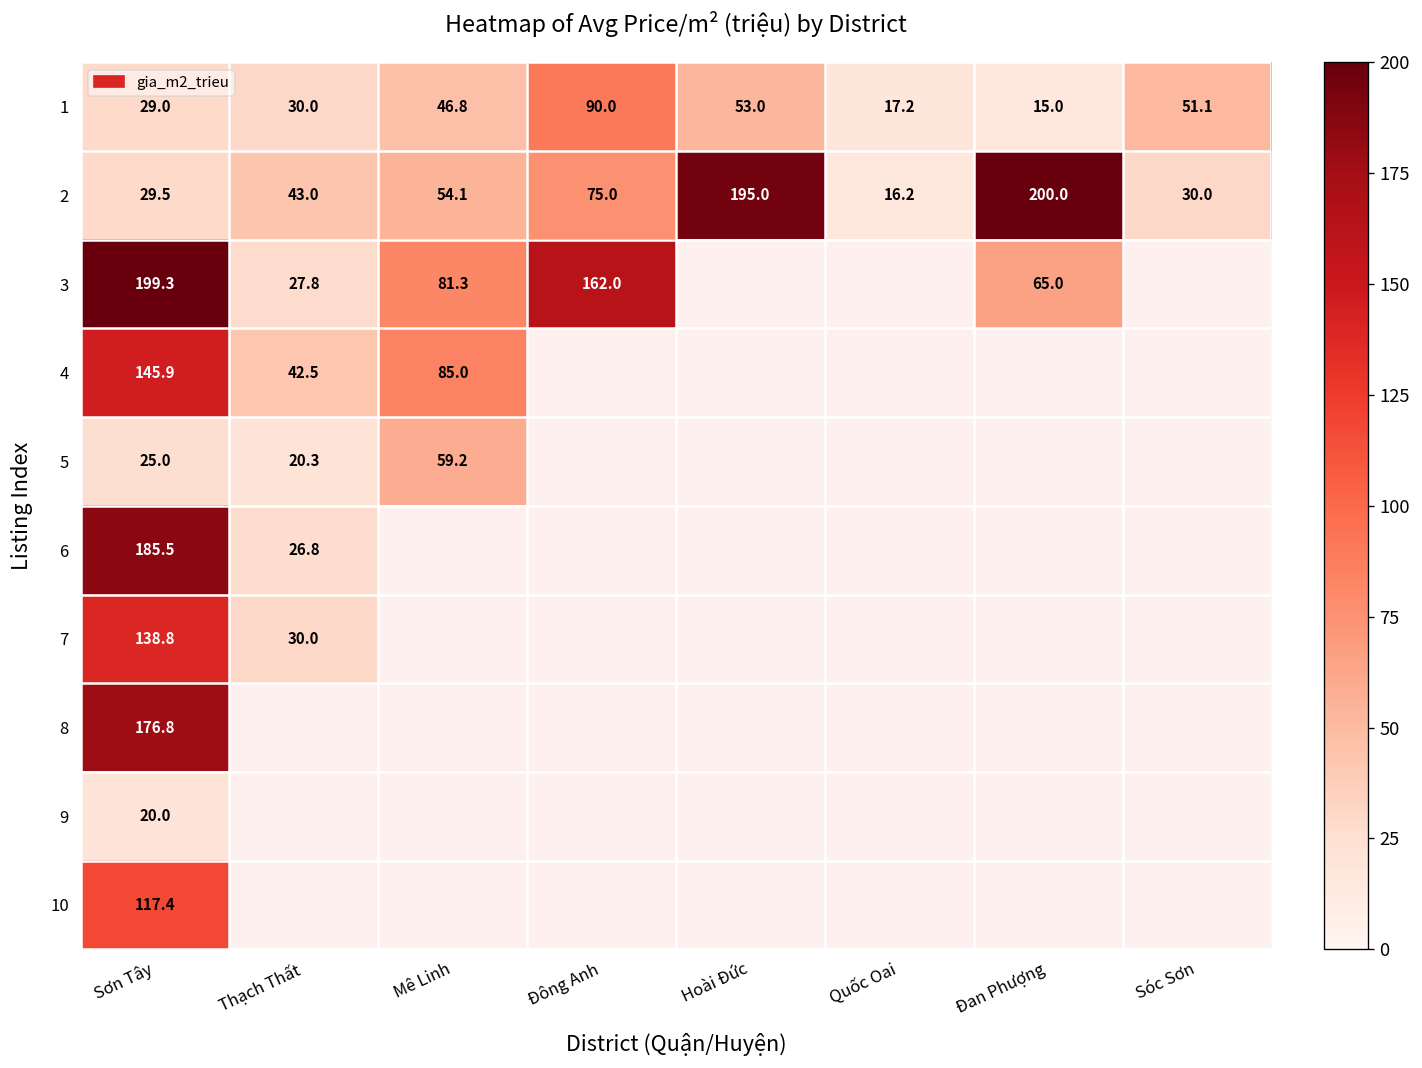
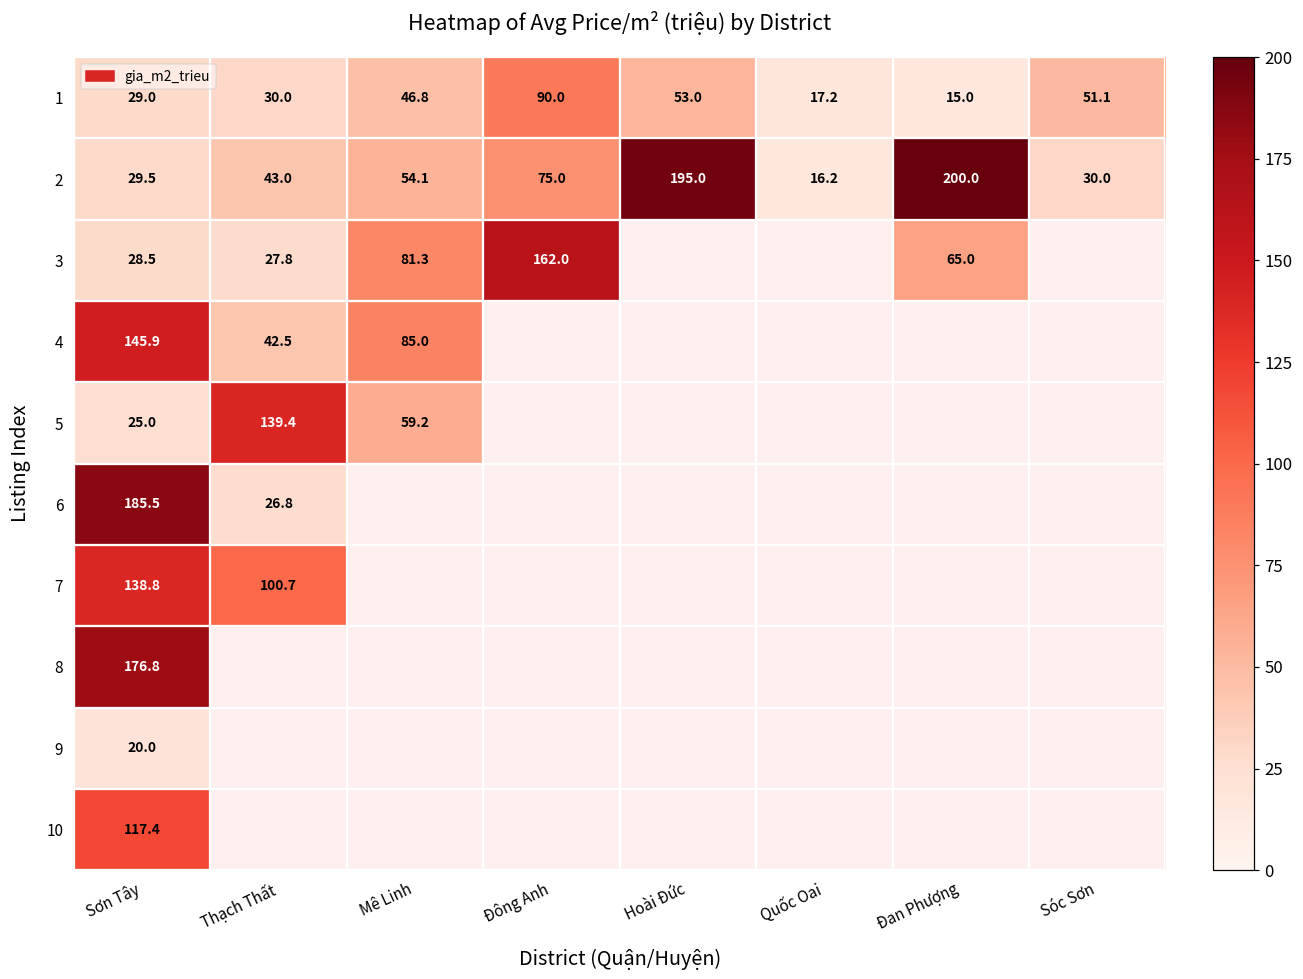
  {
    "1": {
      "Sơn Tây": 29.0,
      "Thạch Thất": 30.0,
      "Mê Linh": 46.8,
      "Đông Anh": 90.0,
      "Hoài Đức": 53.0,
      "Quốc Oai": 17.2,
      "Đan Phượng": 15.0,
      "Sóc Sơn": 51.1
    },
    "2": {
      "Sơn Tây": 29.5,
      "Thạch Thất": 43.0,
      "Mê Linh": 54.1,
      "Đông Anh": 75.0,
      "Hoài Đức": 195.0,
      "Quốc Oai": 16.2,
      "Đan Phượng": 200.0,
      "Sóc Sơn": 30.0
    },
    "3": {
-     "Sơn Tây": 199.3,
+     "Sơn Tây": 28.5,
      "Thạch Thất": 27.8,
      "Mê Linh": 81.3,
      "Đông Anh": 162.0,
      "Đan Phượng": 65.0
    },
    "4": {
      "Sơn Tây": 145.9,
      "Thạch Thất": 42.5,
      "Mê Linh": 85.0
    },
    "5": {
      "Sơn Tây": 25.0,
-     "Thạch Thất": 20.3,
+     "Thạch Thất": 139.4,
      "Mê Linh": 59.2
    },
    "6": {
      "Sơn Tây": 185.5,
      "Thạch Thất": 26.8
    },
    "7": {
      "Sơn Tây": 138.8,
-     "Thạch Thất": 30.0
+     "Thạch Thất": 100.7
    },
    "8": {
      "Sơn Tây": 176.8
    },
    "9": {
      "Sơn Tây": 20.0
    },
    "10": {
      "Sơn Tây": 117.4
    }
  }
